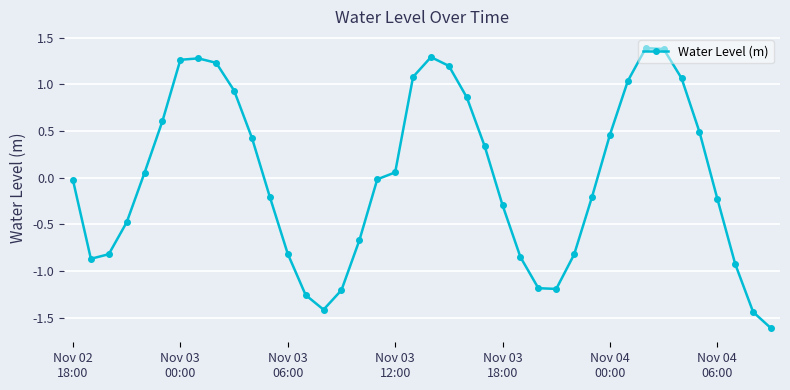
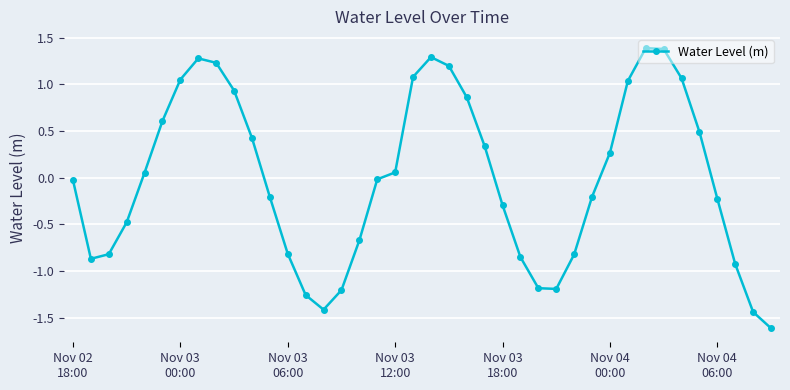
  {
    "Nov 02 18:00": 0.0,
-   "Nov 03 00:00": 1.3,
+   "Nov 03 00:00": 1.1,
    "Nov 03 06:00": -0.8,
    "Nov 03 12:00": 0.1,
    "Nov 03 18:00": -0.3,
-   "Nov 04 00:00": 0.5,
+   "Nov 04 00:00": 0.3,
    "Nov 04 06:00": -0.2
  }
